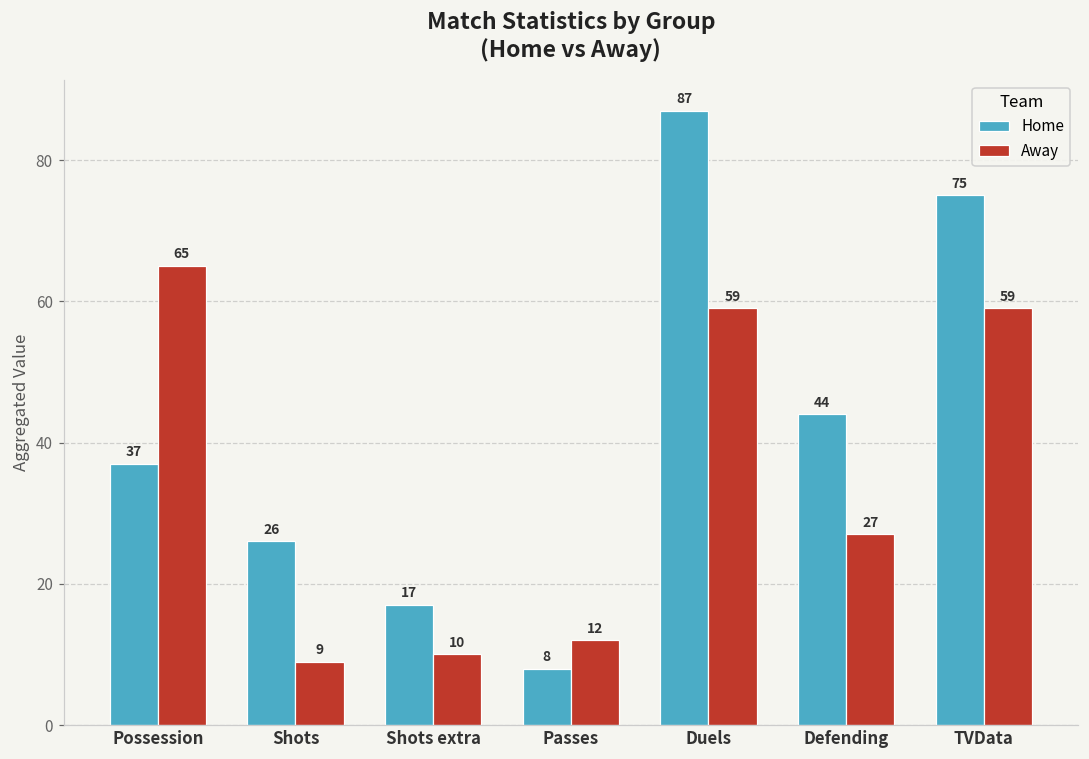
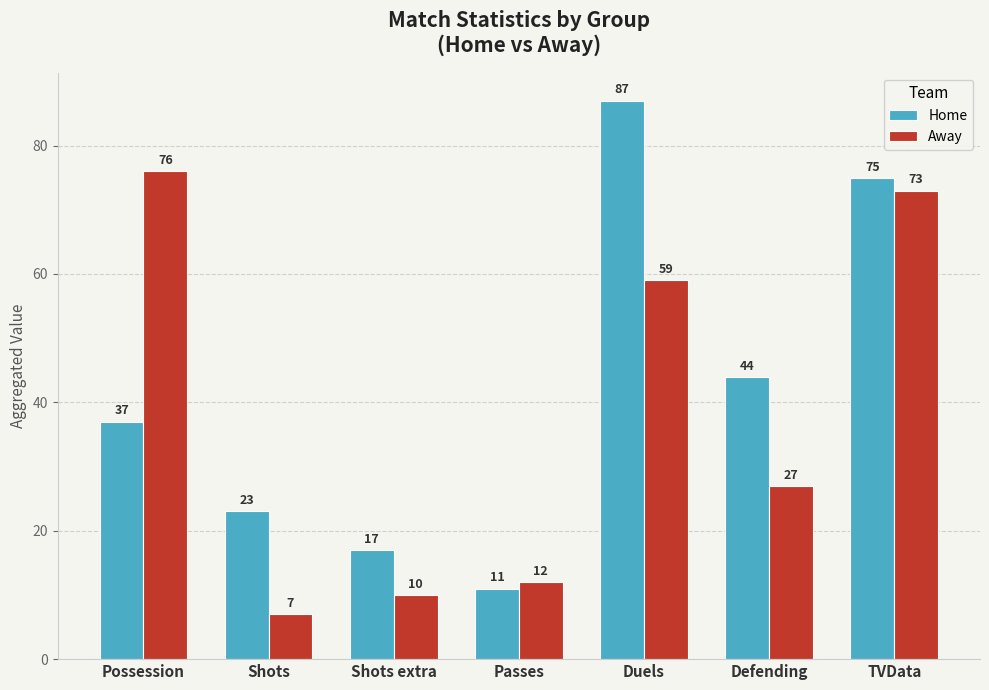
  {
    "Home": {
      "Possession": 37,
-     "Shots": 26,
+     "Shots": 23,
      "Shots extra": 17,
-     "Passes": 8,
+     "Passes": 11,
      "Duels": 87,
      "Defending": 44,
      "TVData": 75
    },
    "Away": {
-     "Possession": 65,
-     "Shots": 9,
+     "Possession": 76,
+     "Shots": 7,
      "Shots extra": 10,
      "Passes": 12,
      "Duels": 59,
      "Defending": 27,
-     "TVData": 59
+     "TVData": 73
    }
  }
